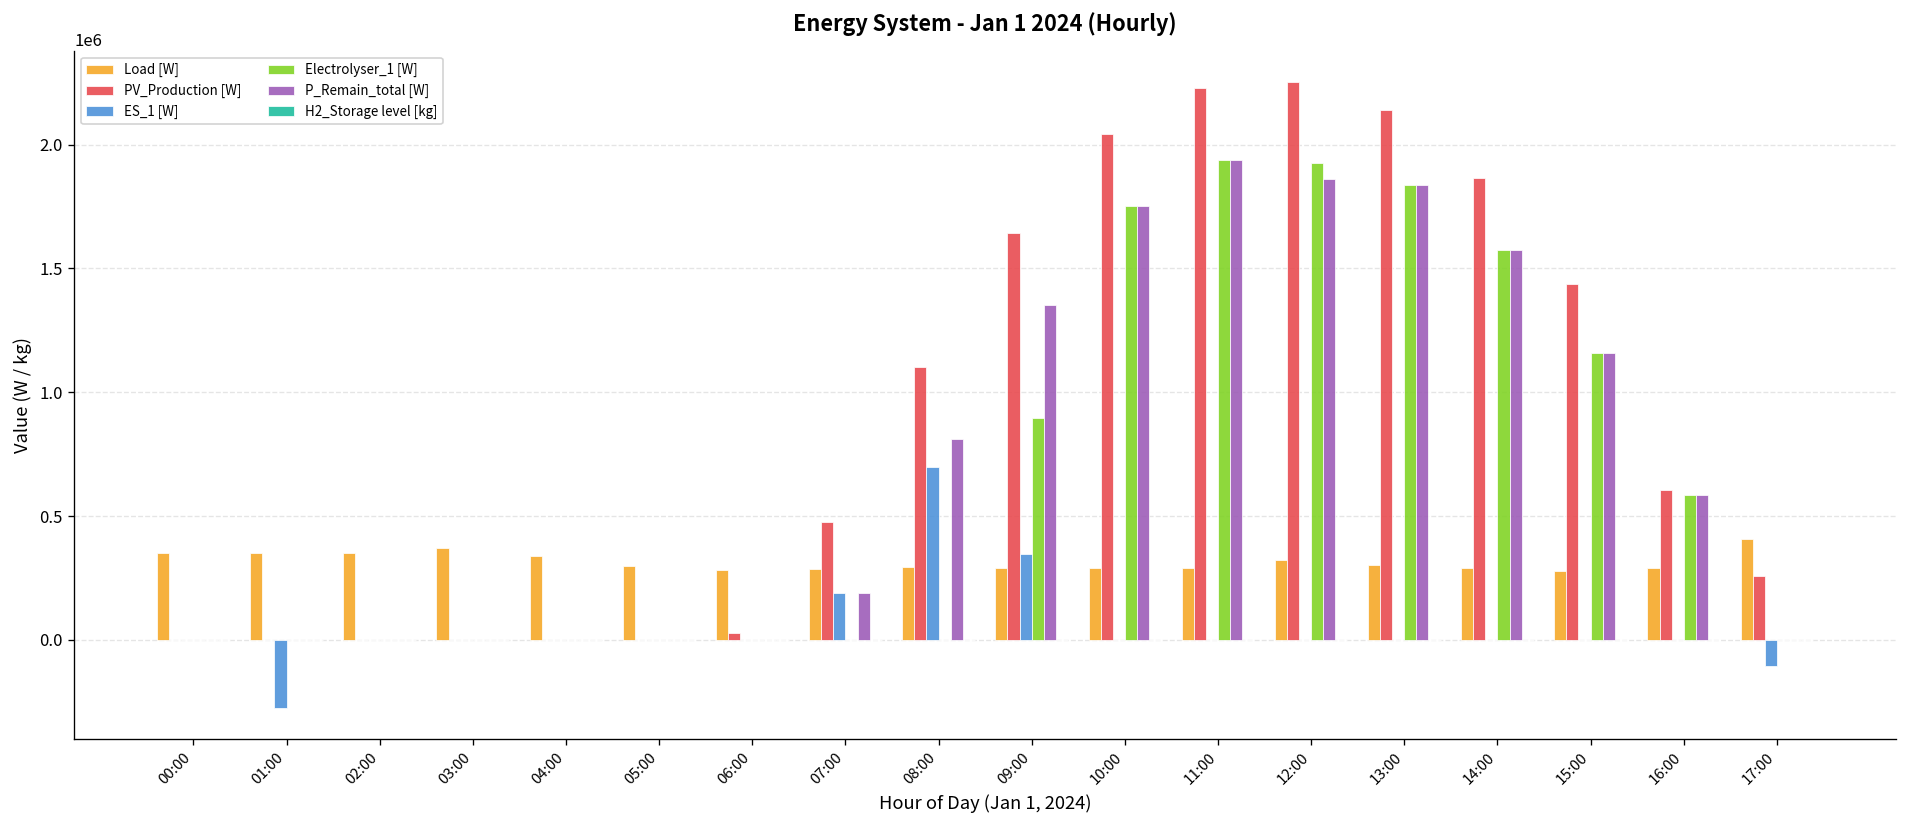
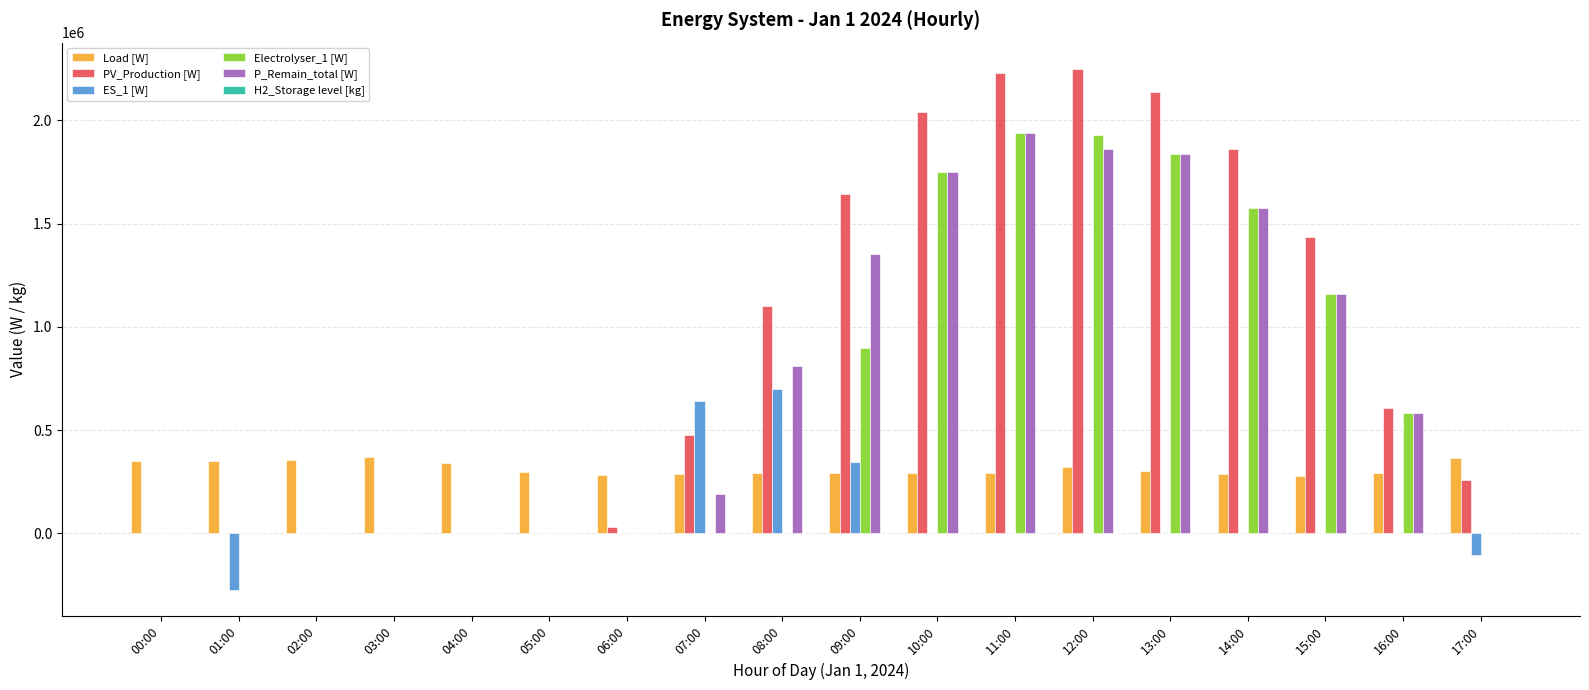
  {
    "Load [W]": {
      "00:00": 350000,
      "01:00": 350000,
      "02:00": 350000,
      "03:00": 370000,
      "04:00": 340000,
      "05:00": 300000,
      "06:00": 280000,
      "07:00": 290000,
      "08:00": 290000,
      "09:00": 290000,
      "10:00": 290000,
      "11:00": 290000,
      "12:00": 320000,
      "13:00": 300000,
      "14:00": 290000,
      "15:00": 280000,
      "16:00": 290000,
-     "17:00": 410000
+     "17:00": 360000
    },
    "PV_Production [W]": {
      "00:00": 0,
      "01:00": 0,
      "02:00": 0,
      "03:00": 0,
      "04:00": 0,
      "05:00": 0,
      "06:00": 30000,
      "07:00": 480000,
      "08:00": 1100000,
      "09:00": 1640000,
      "10:00": 2040000,
      "11:00": 2230000,
      "12:00": 2250000,
      "13:00": 2140000,
      "14:00": 1860000,
      "15:00": 1440000,
      "16:00": 610000,
      "17:00": 260000
    },
    "ES_1 [W]": {
      "00:00": 0,
      "01:00": -280000,
      "02:00": 0,
      "03:00": 0,
      "04:00": 0,
      "05:00": 0,
      "06:00": 0,
-     "07:00": 190000,
+     "07:00": 640000,
      "08:00": 700000,
      "09:00": 350000,
      "10:00": 0,
      "11:00": 0,
      "12:00": 0,
      "13:00": 0,
      "14:00": 0,
      "15:00": 0,
      "16:00": 0,
      "17:00": -100000
    },
    "Electrolyser_1 [W]": {
      "00:00": 0,
      "01:00": 0,
      "02:00": 0,
      "03:00": 0,
      "04:00": 0,
      "05:00": 0,
      "06:00": 0,
      "07:00": 0,
      "08:00": 0,
      "09:00": 900000,
      "10:00": 1750000,
      "11:00": 1940000,
      "12:00": 1930000,
      "13:00": 1840000,
      "14:00": 1570000,
      "15:00": 1160000,
      "16:00": 580000,
      "17:00": 0
    },
    "P_Remain_total [W]": {
      "00:00": 0,
      "01:00": 0,
      "02:00": 0,
      "03:00": 0,
      "04:00": 0,
      "05:00": 0,
      "06:00": 0,
      "07:00": 190000,
      "08:00": 810000,
      "09:00": 1350000,
      "10:00": 1750000,
      "11:00": 1940000,
      "12:00": 1860000,
      "13:00": 1840000,
      "14:00": 1570000,
      "15:00": 1160000,
      "16:00": 580000,
      "17:00": 0
    },
    "H2_Storage level [kg]": {
      "05:00": 0,
      "06:00": 0,
      "07:00": 0,
      "08:00": 0
    }
  }
